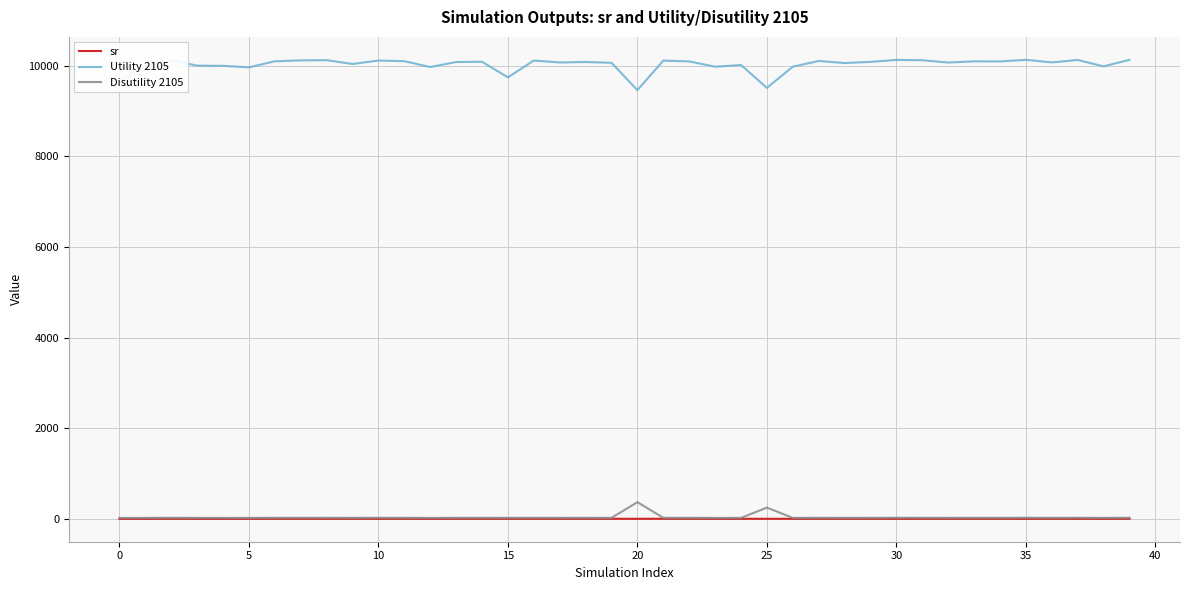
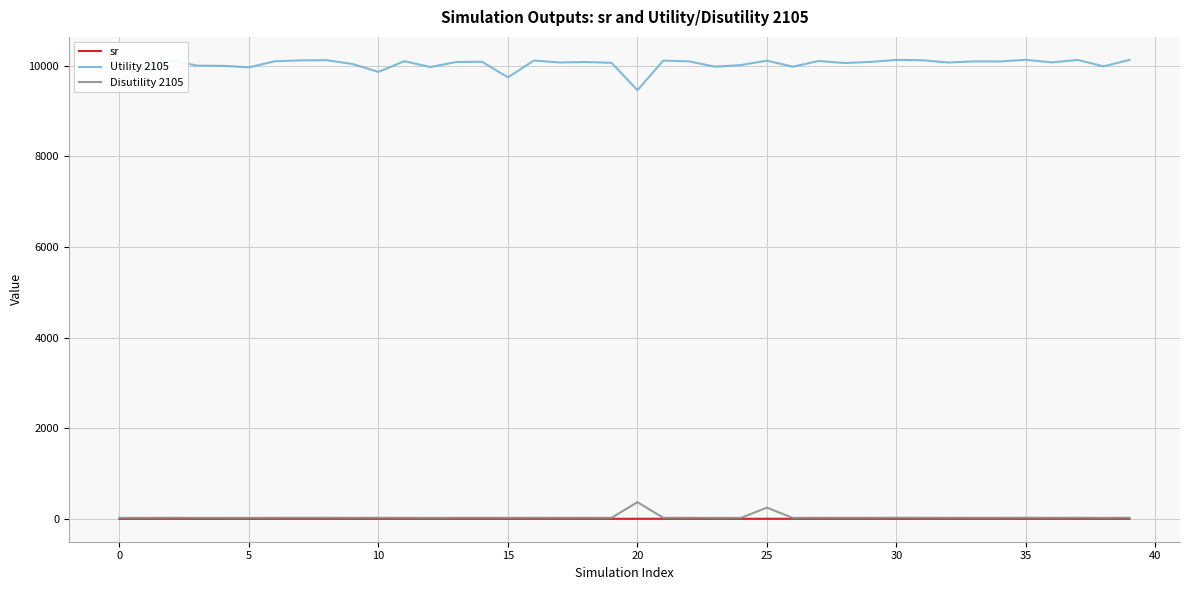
  {
    "sr": {
      "20": 0,
      "25": 0
    },
    "Utility 2105": {
      "5": 10000,
-     "10": 10100,
+     "10": 9900,
      "15": 9700,
      "20": 9500,
-     "25": 9500,
+     "25": 10100,
      "30": 10100,
      "35": 10100
    },
    "Disutility 2105": {
      "20": 400,
      "25": 200
    }
  }
